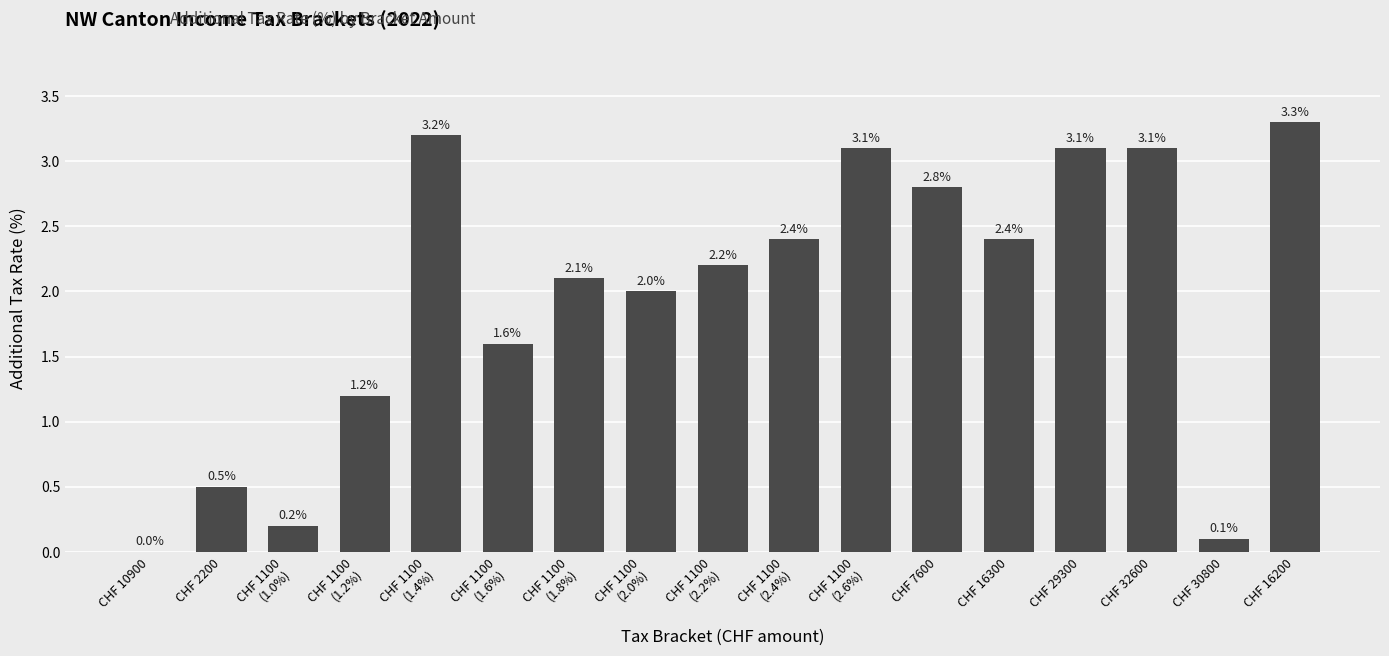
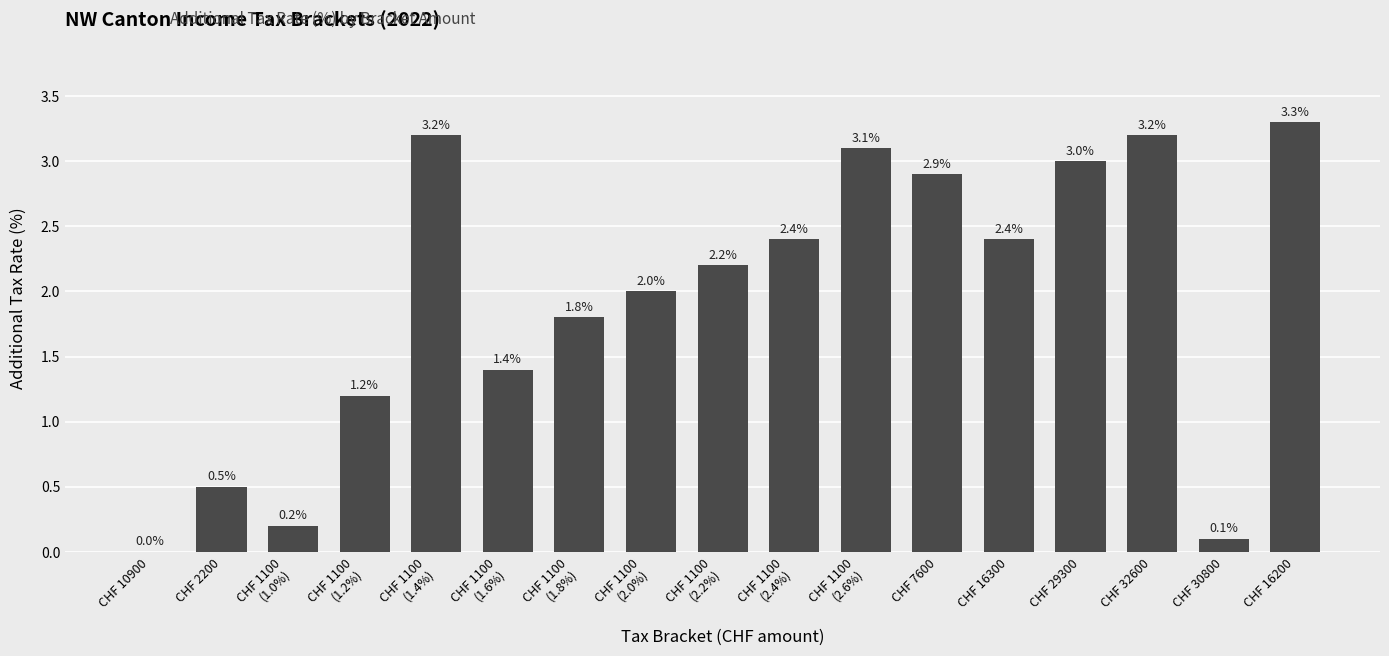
  {
    "CHF 10900": "0.0%",
    "CHF 2200": "0.5%",
    "CHF 1100 (1.0%)": "0.2%",
    "CHF 1100 (1.2%)": "1.2%",
    "CHF 1100 (1.4%)": "3.2%",
-   "CHF 1100 (1.6%)": "1.6%",
-   "CHF 1100 (1.8%)": "2.1%",
+   "CHF 1100 (1.6%)": "1.4%",
+   "CHF 1100 (1.8%)": "1.8%",
    "CHF 1100 (2.0%)": "2.0%",
    "CHF 1100 (2.2%)": "2.2%",
    "CHF 1100 (2.4%)": "2.4%",
    "CHF 1100 (2.6%)": "3.1%",
-   "CHF 7600": "2.8%",
+   "CHF 7600": "2.9%",
    "CHF 16300": "2.4%",
-   "CHF 29300": "3.1%",
-   "CHF 32600": "3.1%",
+   "CHF 29300": "3.0%",
+   "CHF 32600": "3.2%",
    "CHF 30800": "0.1%",
    "CHF 16200": "3.3%"
  }
